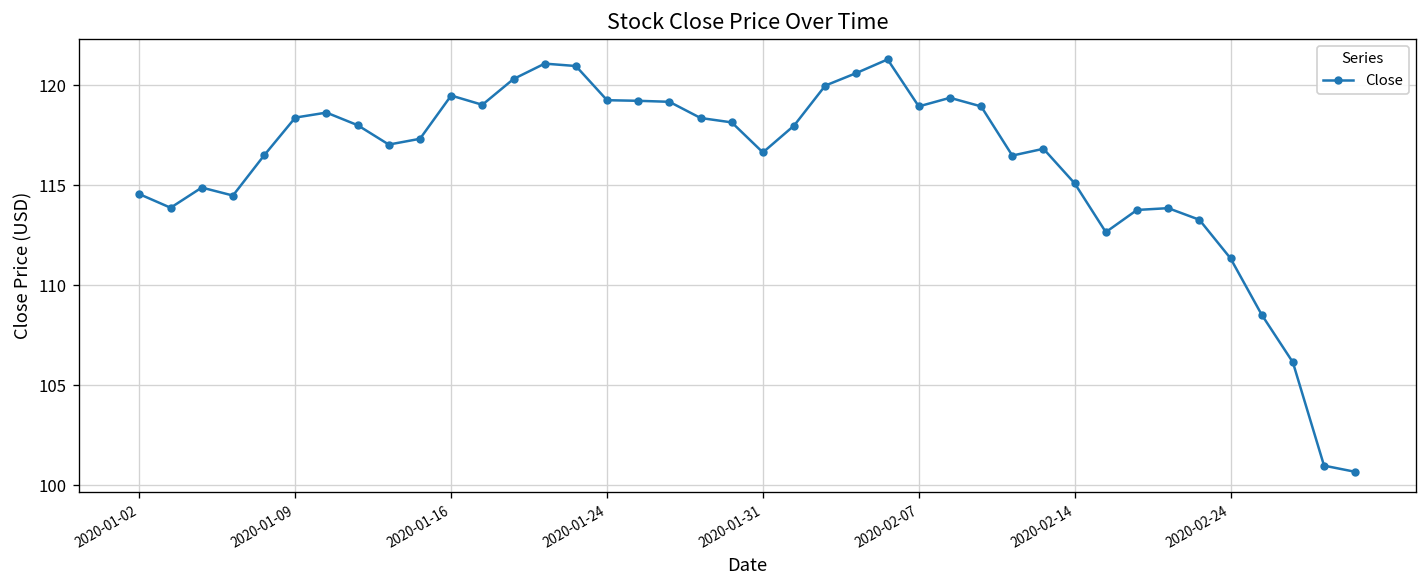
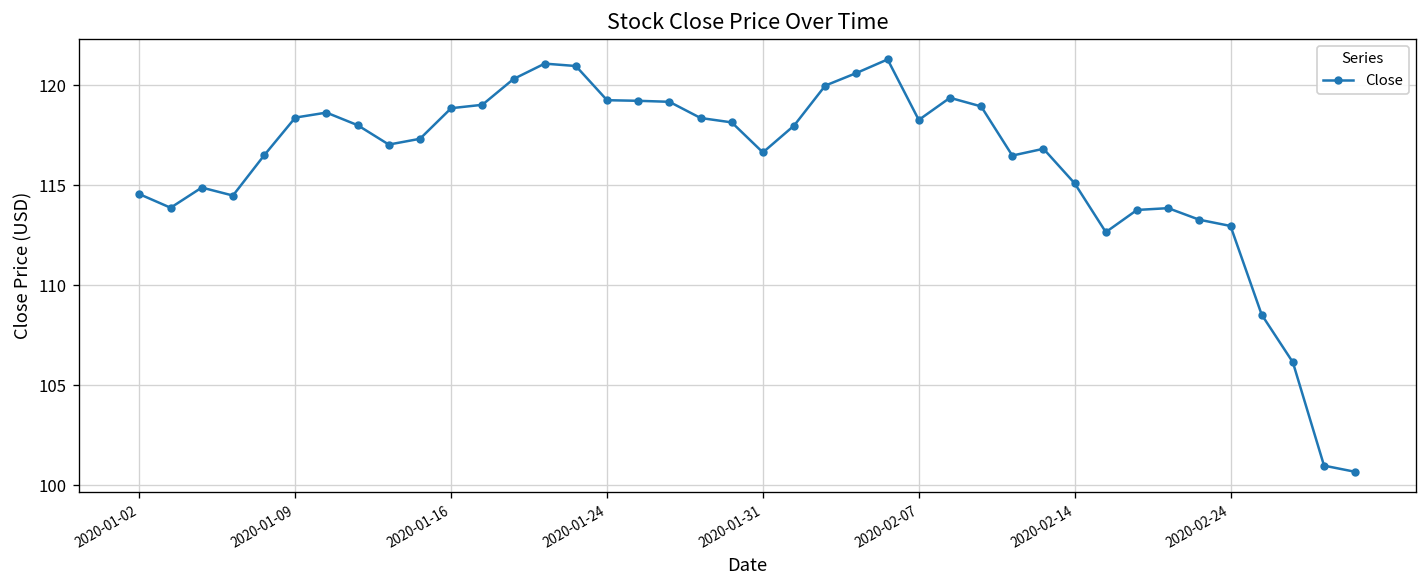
  {
    "2020-01-02": 114.6,
    "2020-01-09": 118.4,
-   "2020-01-16": 119.5,
+   "2020-01-16": 118.9,
    "2020-01-24": 119.3,
    "2020-01-31": 116.6,
-   "2020-02-07": 118.9,
+   "2020-02-07": 118.3,
    "2020-02-14": 115.1,
-   "2020-02-24": 111.3
+   "2020-02-24": 113.0
  }
